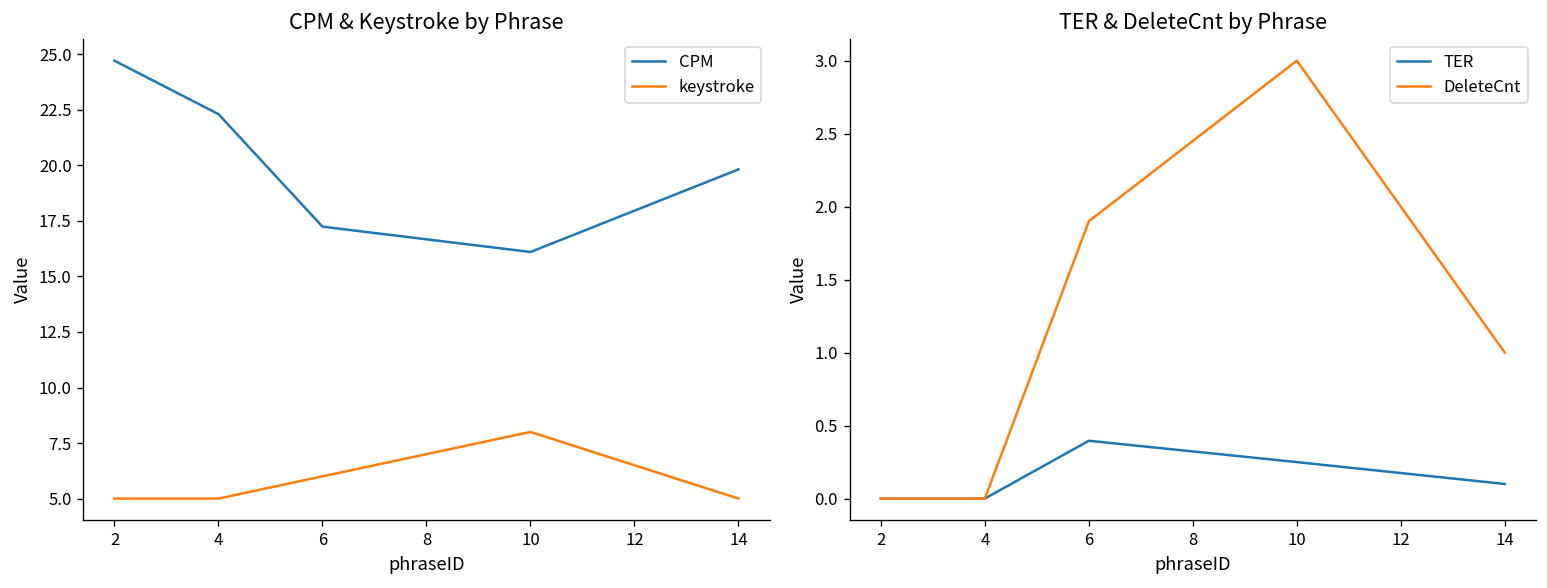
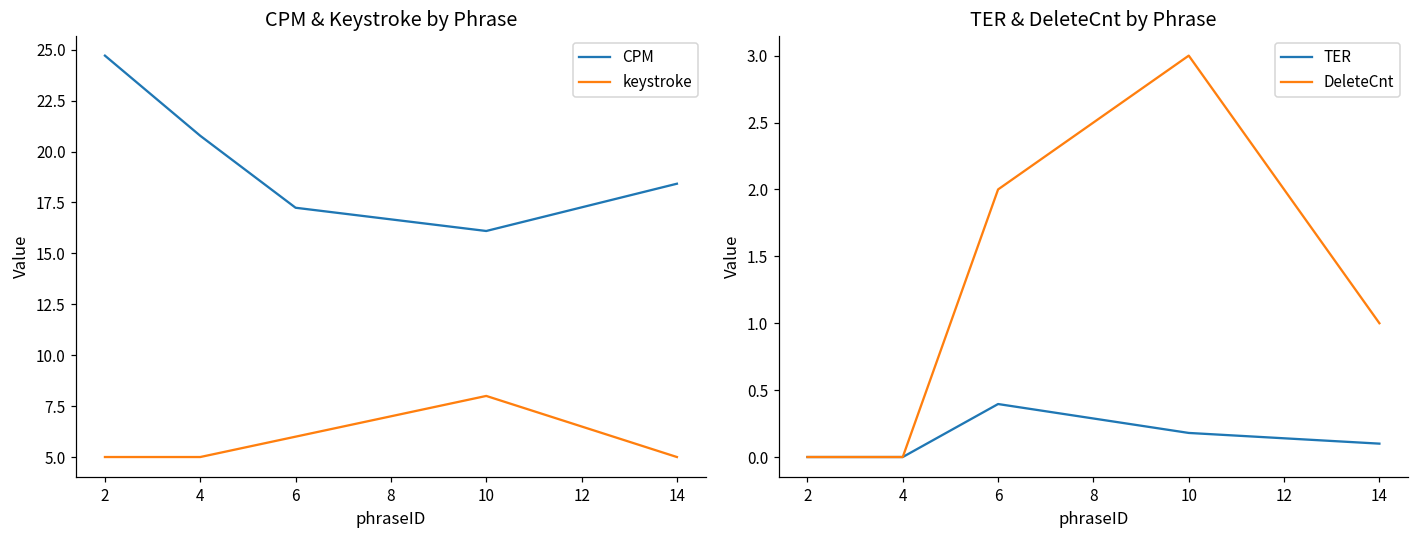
  {
    "CPM & Keystroke by Phrase": {
      "CPM": {
        "2": 24.7,
-       "4": 22.3,
+       "4": 20.8,
        "6": 17.2,
        "10": 16.1,
-       "14": 19.8
+       "14": 18.4
      },
      "keystroke": {
        "2": 5.0,
        "4": 5.0,
        "6": 6.0,
        "10": 8.0,
        "14": 5.0
      }
    },
    "TER & DeleteCnt by Phrase": {
      "TER": {
        "6": 0.40,
-       "10": 0.25,
+       "10": 0.18,
        "14": 0.10
      },
      "DeleteCnt": {
-       "6": 1.9,
+       "6": 2.0,
        "10": 3.0,
        "14": 1.0
      }
    }
  }
